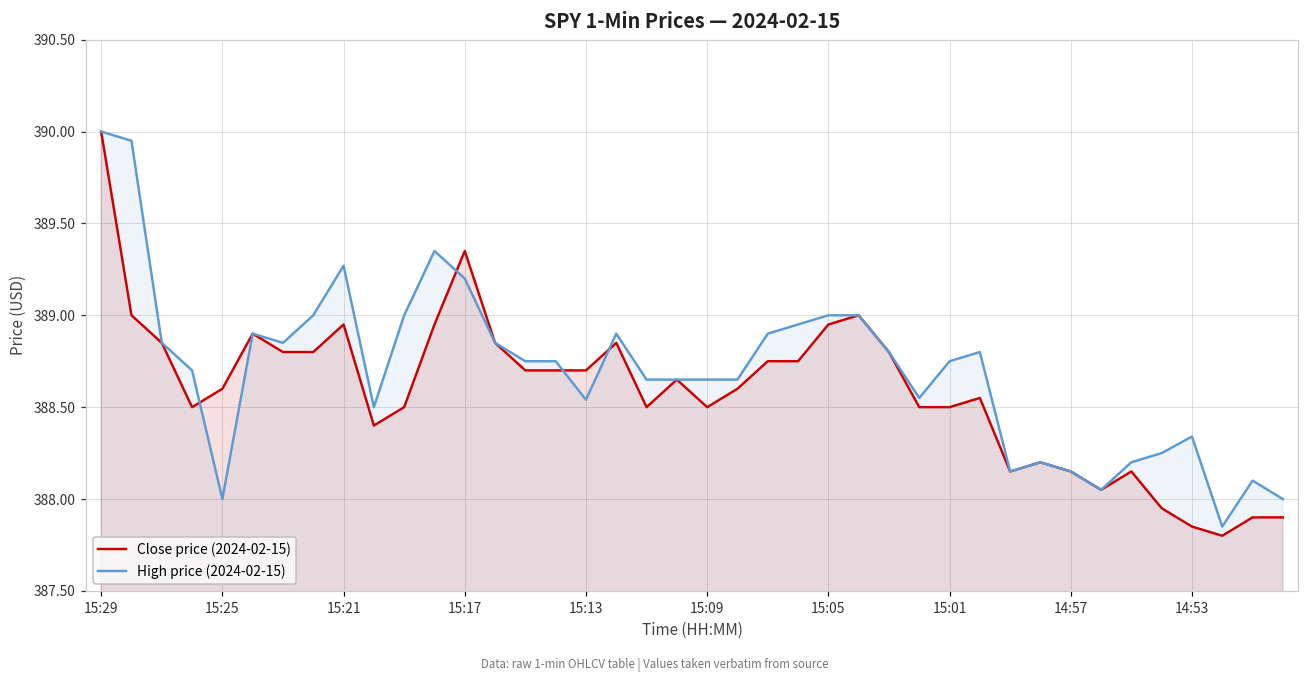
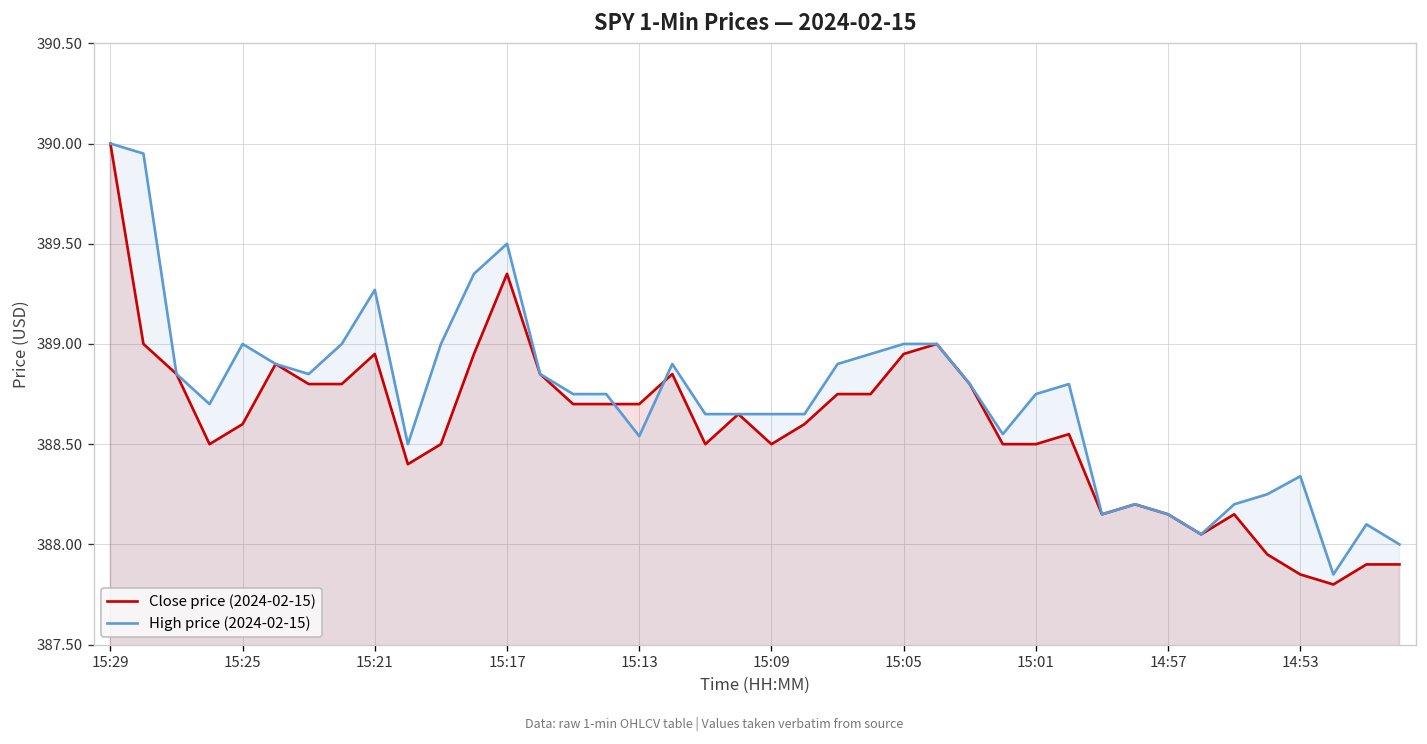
  {
    "Close price (2024-02-15)": {
      "15:25": 388.6,
      "15:21": 388.95,
      "15:17": 389.35,
      "15:13": 388.7,
      "15:09": 388.5,
      "15:05": 388.95,
      "15:01": 388.5,
      "14:53": 387.85
    },
    "High price (2024-02-15)": {
-     "15:25": 388,
+     "15:25": 389,
      "15:21": 389.27,
-     "15:17": 389.2,
+     "15:17": 389.5,
      "15:13": 388.54,
      "15:09": 388.65,
      "15:05": 389.0,
      "15:01": 388.75,
      "14:53": 388.34
    }
  }
